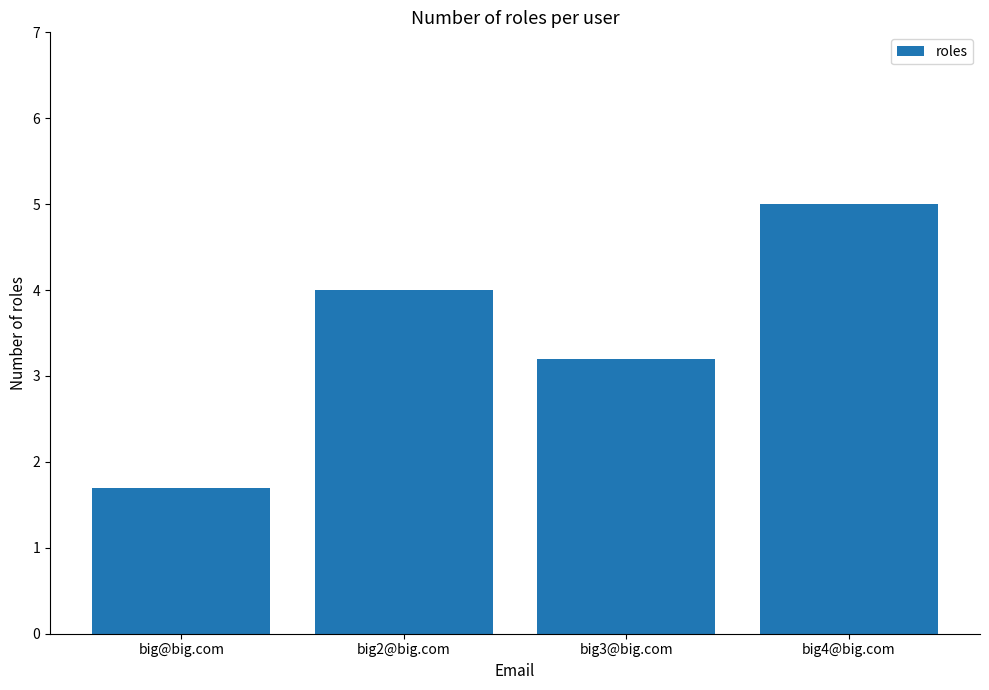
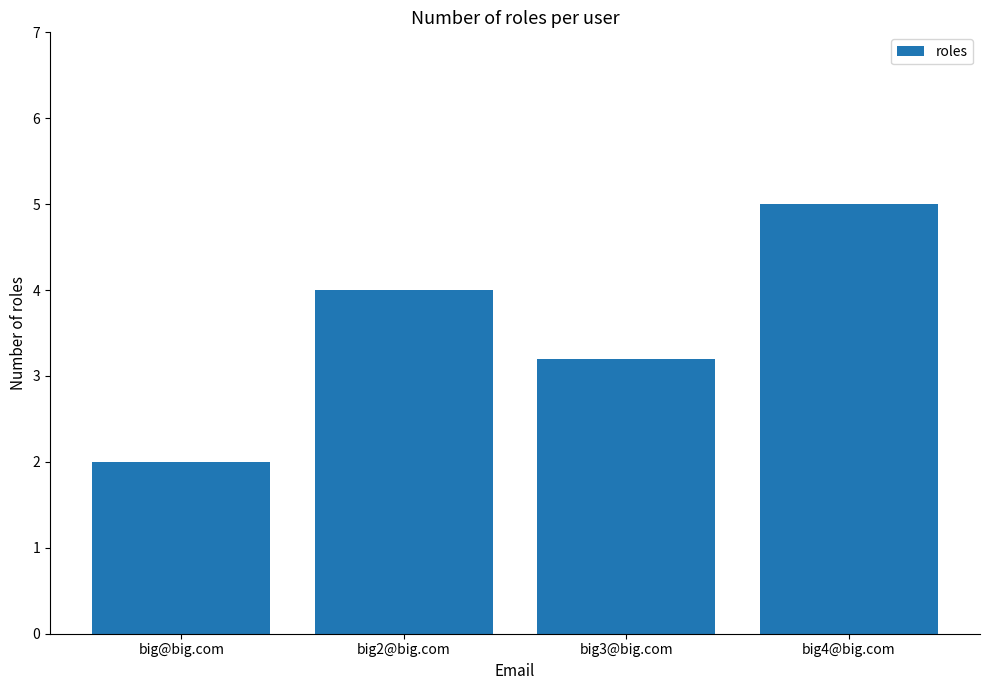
  {
-   "big@big.com": 1.7,
+   "big@big.com": 2.0,
    "big2@big.com": 4.0,
    "big3@big.com": 3.2,
    "big4@big.com": 5.0
  }
